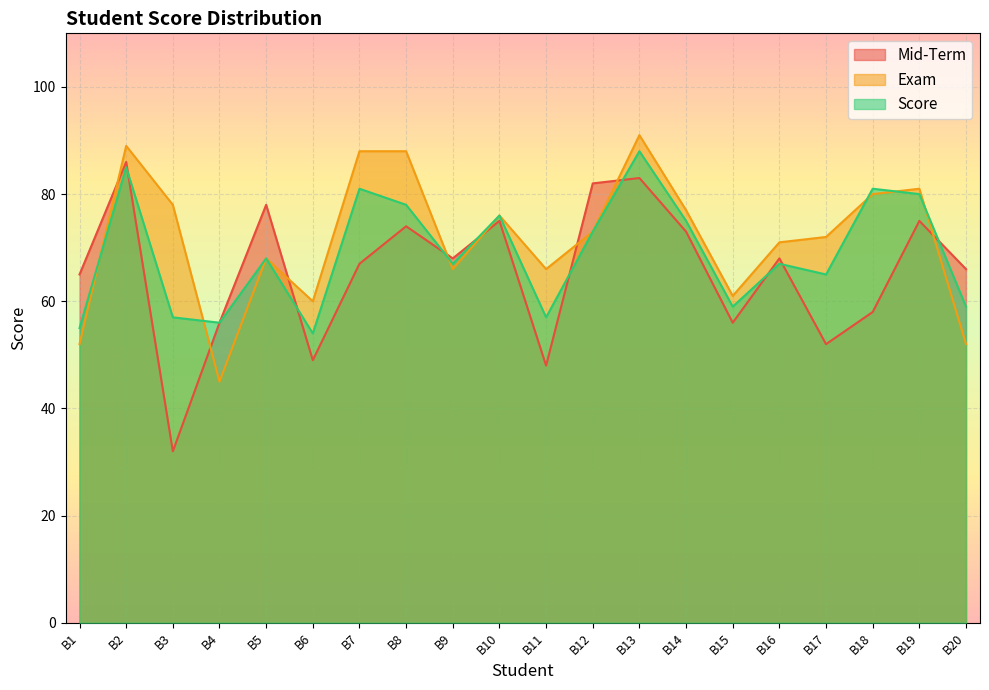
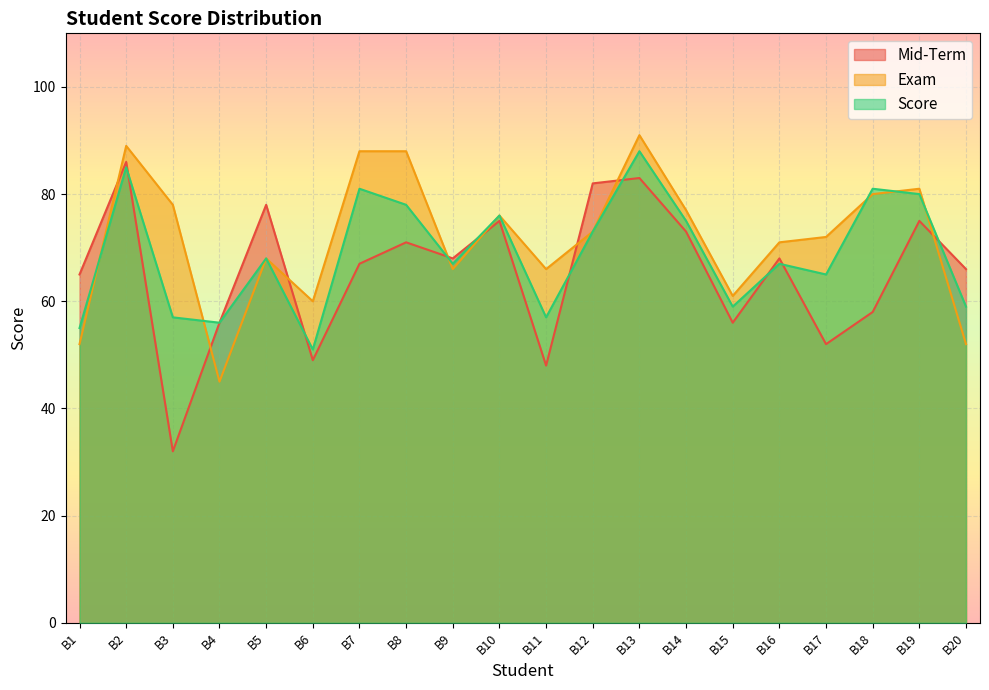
  {
    "Mid-Term": {
      "B1": 65,
      "B2": 86,
      "B3": 32,
      "B5": 78,
      "B6": 49,
      "B7": 67,
-     "B8": 74,
+     "B8": 71,
      "B9": 68,
      "B10": 75,
      "B11": 48,
      "B12": 82,
      "B13": 83,
      "B14": 73,
      "B15": 56,
      "B16": 68,
      "B17": 52,
      "B18": 58,
      "B19": 75,
      "B20": 66
    },
    "Exam": {
      "B1": 52,
      "B2": 89,
      "B3": 78,
      "B4": 45,
      "B6": 60,
      "B7": 88,
      "B8": 88,
      "B9": 66,
      "B11": 66,
      "B13": 91,
      "B14": 77,
      "B15": 61,
      "B16": 71,
      "B17": 72,
      "B18": 80,
      "B19": 81,
      "B20": 52
    },
    "Score": {
      "B1": 55,
      "B2": 85,
      "B3": 57,
-     "B6": 54,
+     "B6": 51,
      "B7": 81,
      "B8": 78,
      "B9": 67,
      "B11": 57,
      "B13": 88,
      "B14": 75,
      "B15": 59,
      "B16": 67,
      "B17": 65,
      "B18": 81,
      "B19": 80,
      "B20": 59
    }
  }
